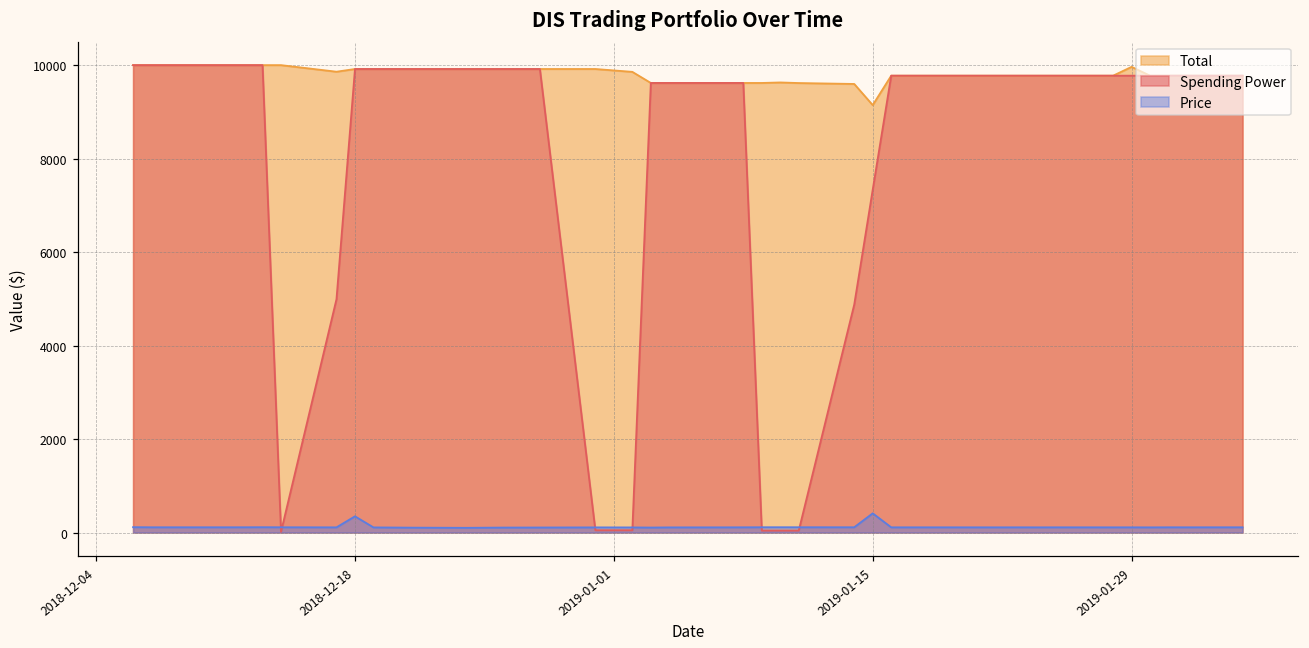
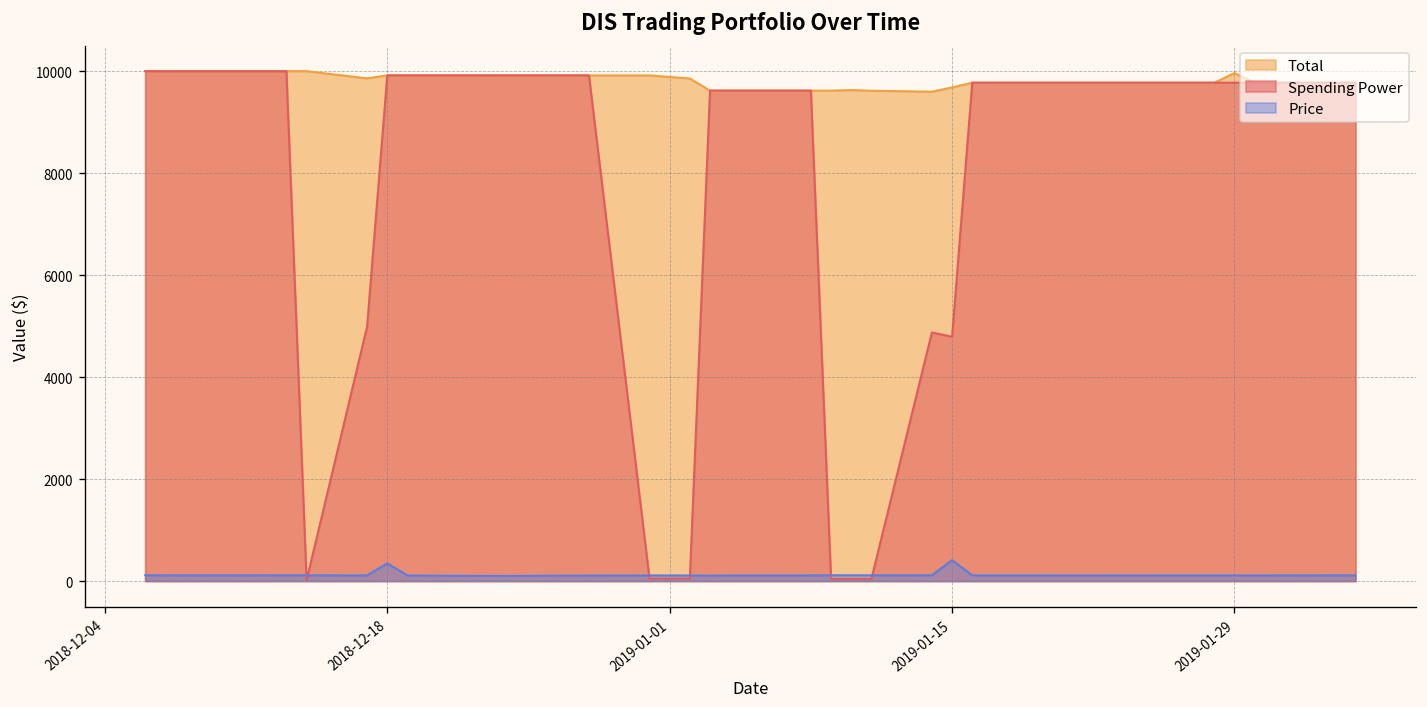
  {
    "Total": {
-     "2019-01-15": 9100,
+     "2019-01-15": 9700,
      "2019-01-29": 10000
    },
    "Spending Power": {
-     "2019-01-15": 7300,
+     "2019-01-15": 4800,
      "2019-01-29": 9800
    },
    "Price": {
      "2018-12-18": 300,
      "2019-01-15": 400,
      "2019-01-29": 100
    }
  }
